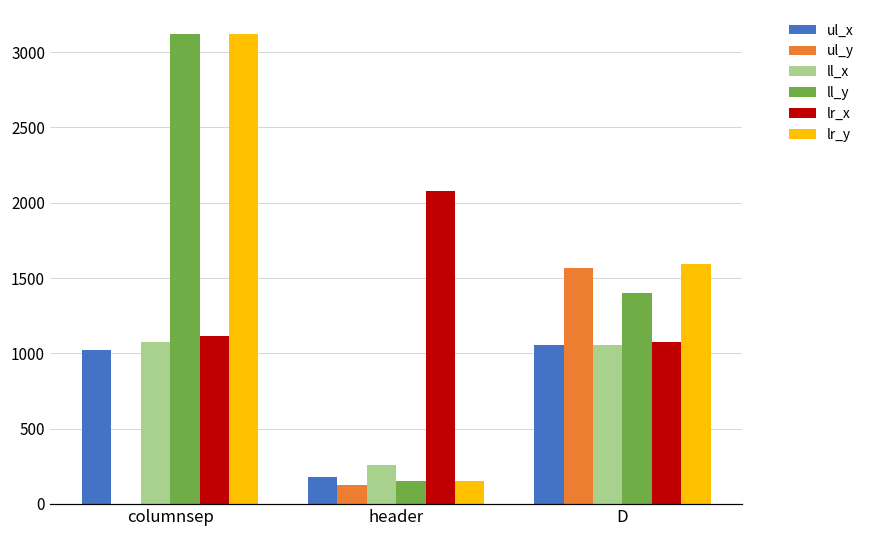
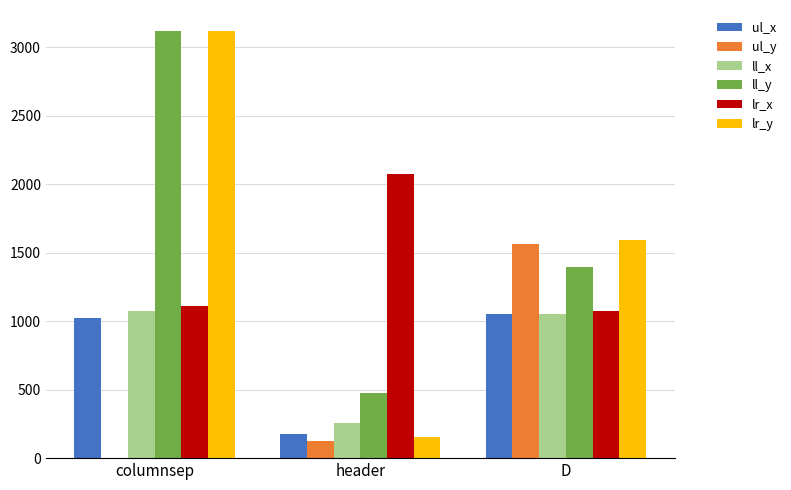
  {
    "ul_x": {
      "columnsep": 1030,
      "header": 180,
      "D": 1050
    },
    "ul_y": {
      "columnsep": 0,
      "header": 120,
      "D": 1570
    },
    "ll_x": {
      "columnsep": 1070,
      "header": 260,
      "D": 1050
    },
    "ll_y": {
      "columnsep": 3120,
-     "header": 150,
+     "header": 470,
      "D": 1400
    },
    "lr_x": {
      "columnsep": 1110,
      "header": 2080,
      "D": 1080
    },
    "lr_y": {
      "columnsep": 3120,
      "header": 150,
      "D": 1590
    }
  }
